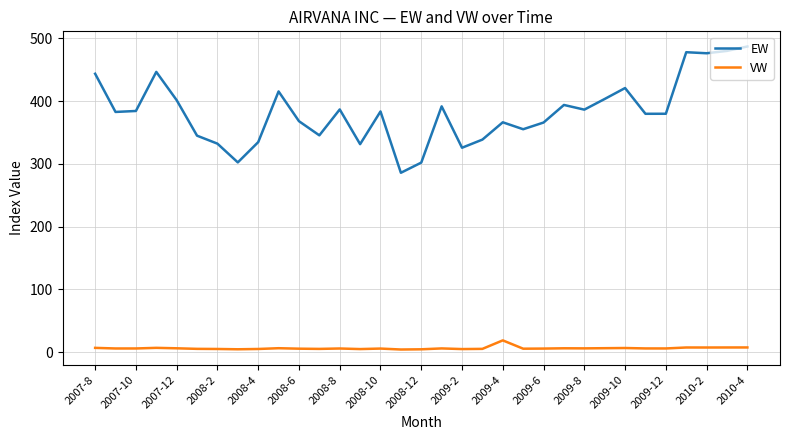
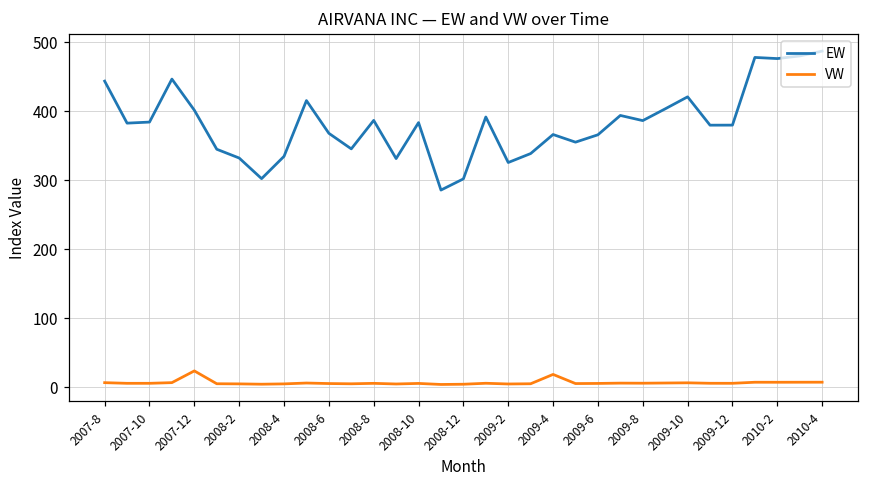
  {
    "EW": {
      "2007-8": 440,
      "2007-10": 380,
      "2007-12": 400,
      "2008-2": 330,
      "2008-4": 330,
      "2008-6": 370,
      "2008-8": 390,
      "2008-10": 380,
      "2008-12": 300,
      "2009-2": 330,
      "2009-4": 370,
      "2009-6": 370,
      "2009-8": 390,
      "2009-10": 420,
      "2009-12": 380,
      "2010-2": 480
    },
    "VW": {
      "2007-8": 10,
      "2007-10": 10,
-     "2007-12": 10,
+     "2007-12": 20,
      "2008-2": 10,
      "2008-4": 10,
      "2008-6": 10,
      "2008-8": 10,
      "2008-10": 10,
      "2008-12": 0,
      "2009-2": 10,
      "2009-4": 20,
      "2009-6": 10,
      "2009-8": 10,
      "2009-10": 10,
      "2009-12": 10,
      "2010-2": 10,
      "2010-4": 10
    }
  }
